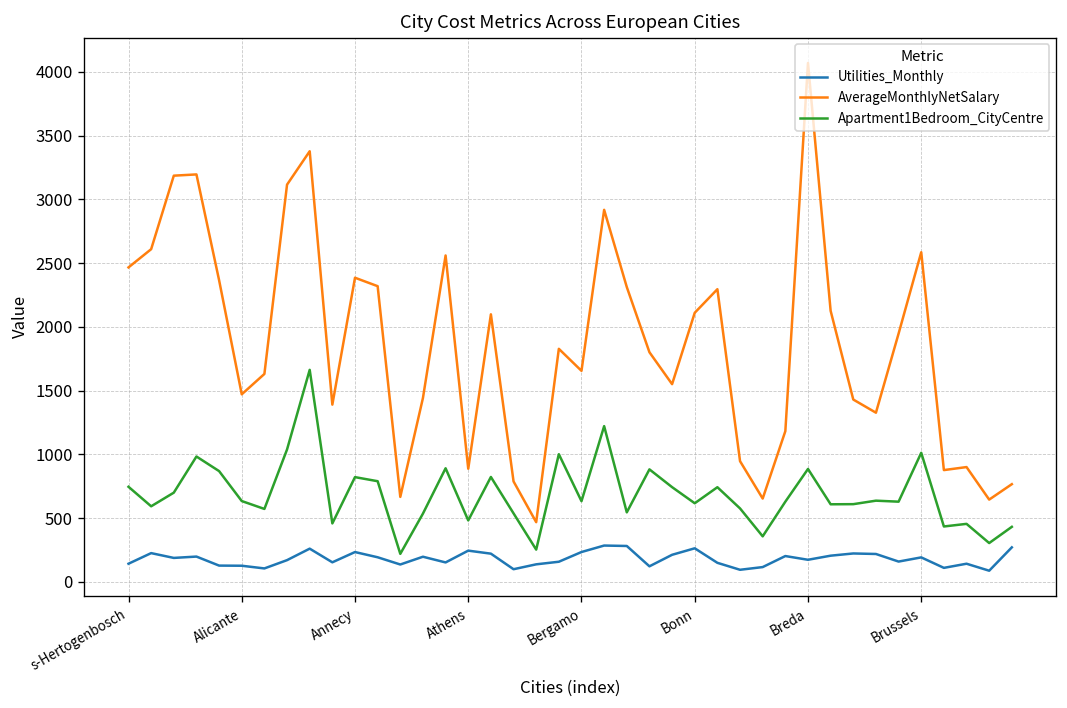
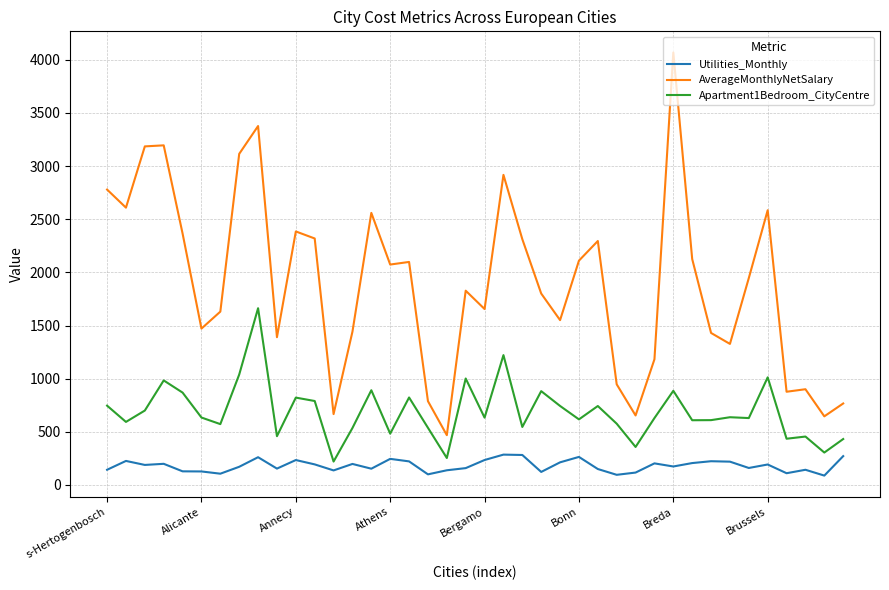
  {
    "Utilities_Monthly": {
      "s-Hertogenbosch": 140,
      "Alicante": 130,
      "Annecy": 230,
      "Athens": 240,
      "Bergamo": 230,
      "Bonn": 260,
      "Breda": 170,
      "Brussels": 190
    },
    "AverageMonthlyNetSalary": {
-     "s-Hertogenbosch": 2470,
+     "s-Hertogenbosch": 2780,
      "Alicante": 1470,
      "Annecy": 2390,
-     "Athens": 890,
+     "Athens": 2070,
      "Bergamo": 1660,
      "Bonn": 2110,
      "Brussels": 2590
    },
    "Apartment1Bedroom_CityCentre": {
      "s-Hertogenbosch": 750,
      "Alicante": 630,
      "Annecy": 820,
      "Athens": 480,
      "Bergamo": 630,
      "Bonn": 620,
      "Breda": 890,
      "Brussels": 1010
    }
  }
